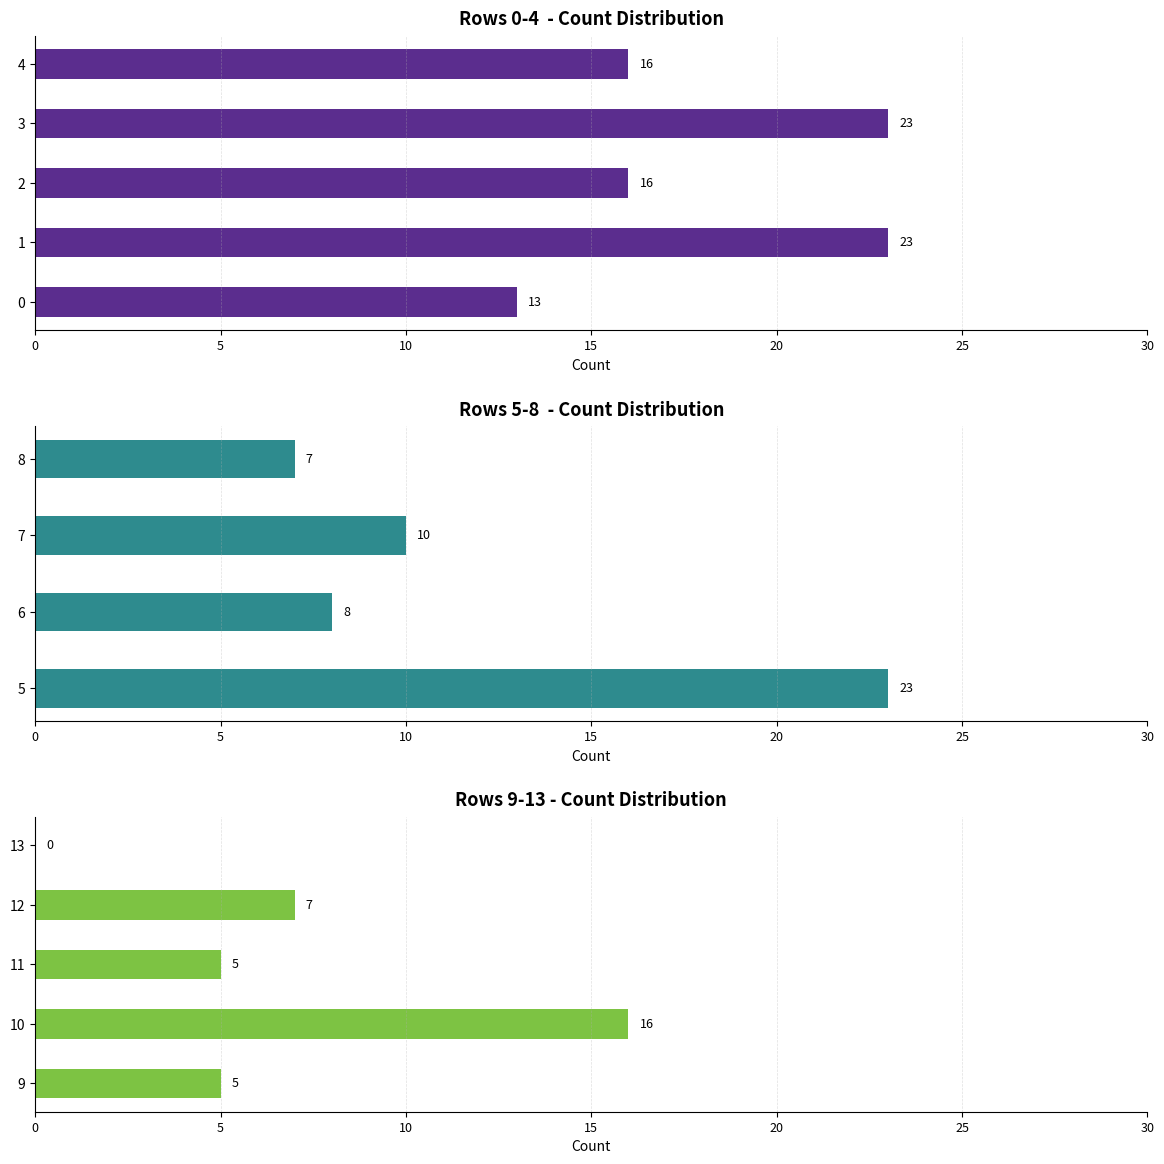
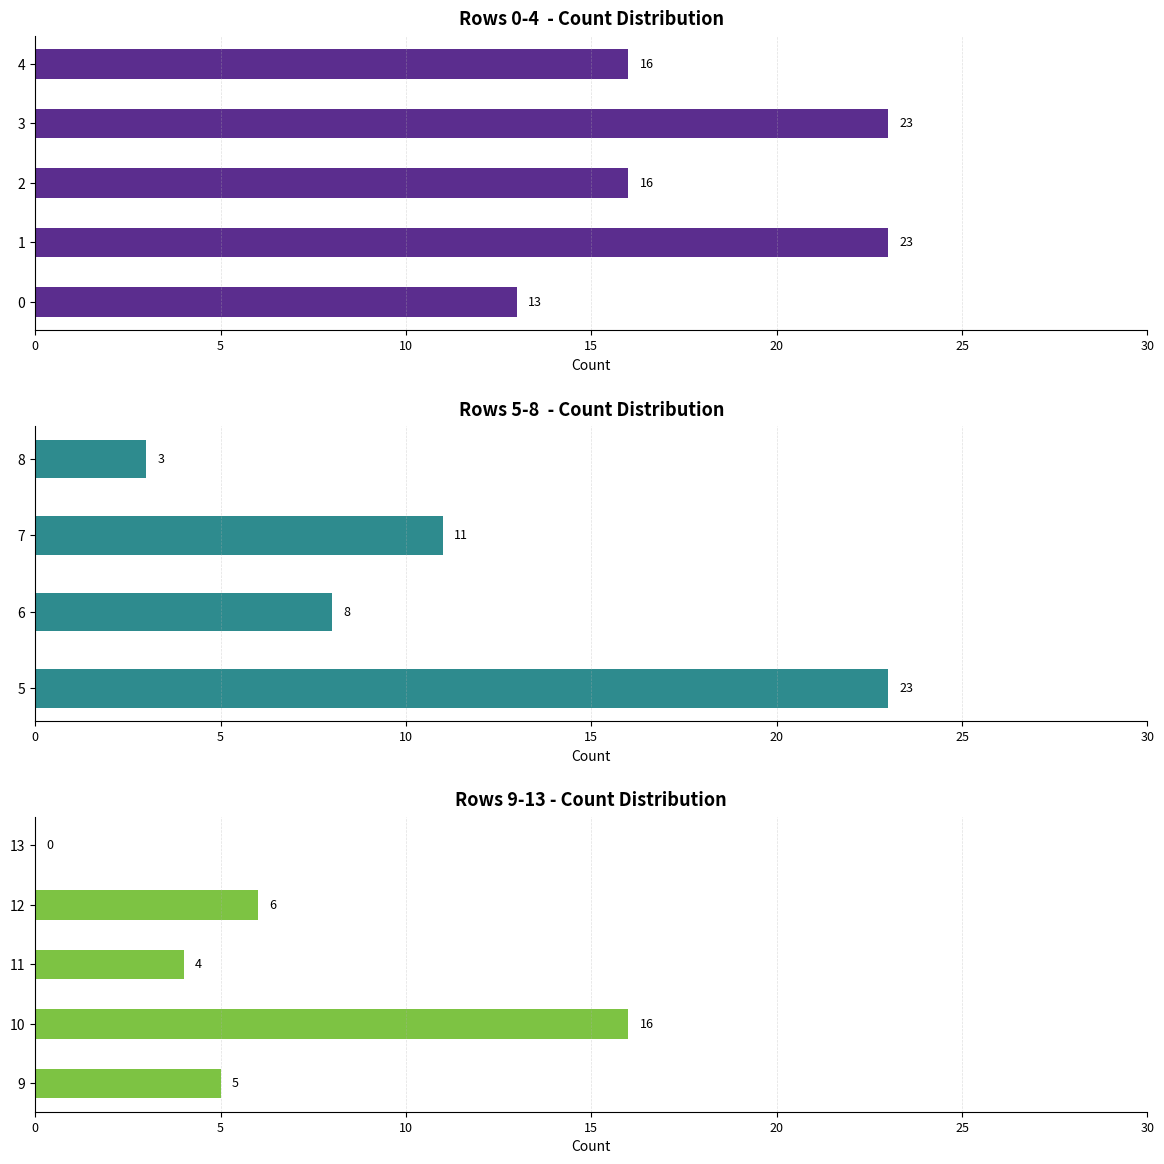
  {
    "Rows 0-4 - Count Distribution": {
      "4": 16,
      "3": 23,
      "2": 16,
      "1": 23,
      "0": 13
    },
    "Rows 5-8 - Count Distribution": {
-     "8": 7,
-     "7": 10,
+     "8": 3,
+     "7": 11,
      "6": 8,
      "5": 23
    },
    "Rows 9-13 - Count Distribution": {
      "13": 0,
-     "12": 7,
-     "11": 5,
+     "12": 6,
+     "11": 4,
      "10": 16,
      "9": 5
    }
  }
